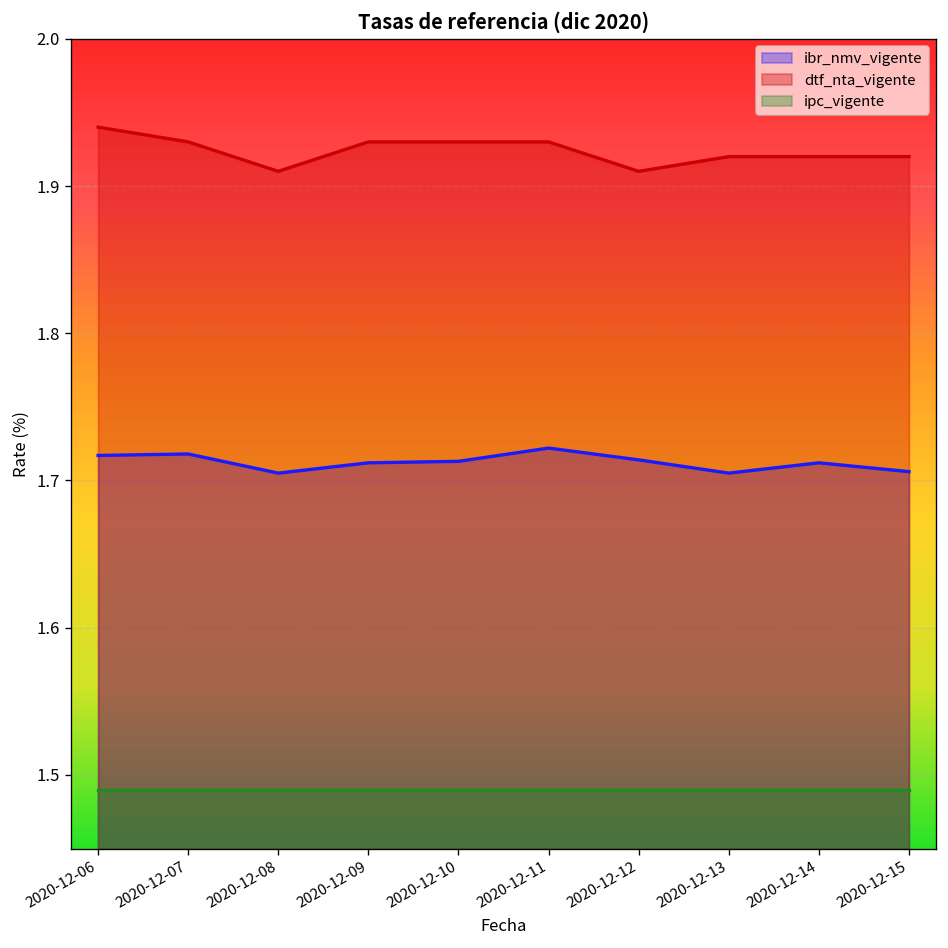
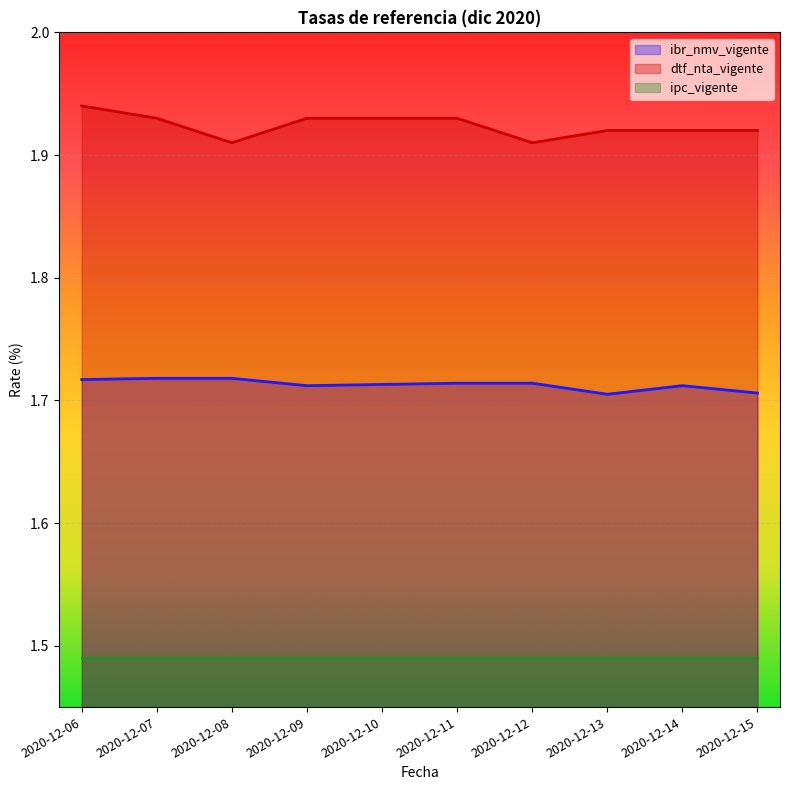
  {
    "ibr_nmv_vigente": {
      "2020-12-06": 1.717,
      "2020-12-07": 1.718,
-     "2020-12-08": 1.705,
+     "2020-12-08": 1.718,
      "2020-12-09": 1.712,
      "2020-12-10": 1.713,
-     "2020-12-11": 1.722,
+     "2020-12-11": 1.714,
      "2020-12-12": 1.714,
      "2020-12-13": 1.705,
      "2020-12-14": 1.712,
      "2020-12-15": 1.706
    },
    "dtf_nta_vigente": {
      "2020-12-06": 1.940,
      "2020-12-07": 1.930,
      "2020-12-08": 1.910,
      "2020-12-09": 1.930,
      "2020-12-10": 1.930,
      "2020-12-11": 1.930,
      "2020-12-12": 1.910,
      "2020-12-13": 1.920,
      "2020-12-14": 1.920,
      "2020-12-15": 1.920
    },
    "ipc_vigente": {
      "2020-12-06": 1.490,
      "2020-12-07": 1.490,
      "2020-12-08": 1.490,
      "2020-12-09": 1.490,
      "2020-12-10": 1.490,
      "2020-12-11": 1.490,
      "2020-12-12": 1.490,
      "2020-12-13": 1.490,
      "2020-12-14": 1.490,
      "2020-12-15": 1.490
    }
  }
